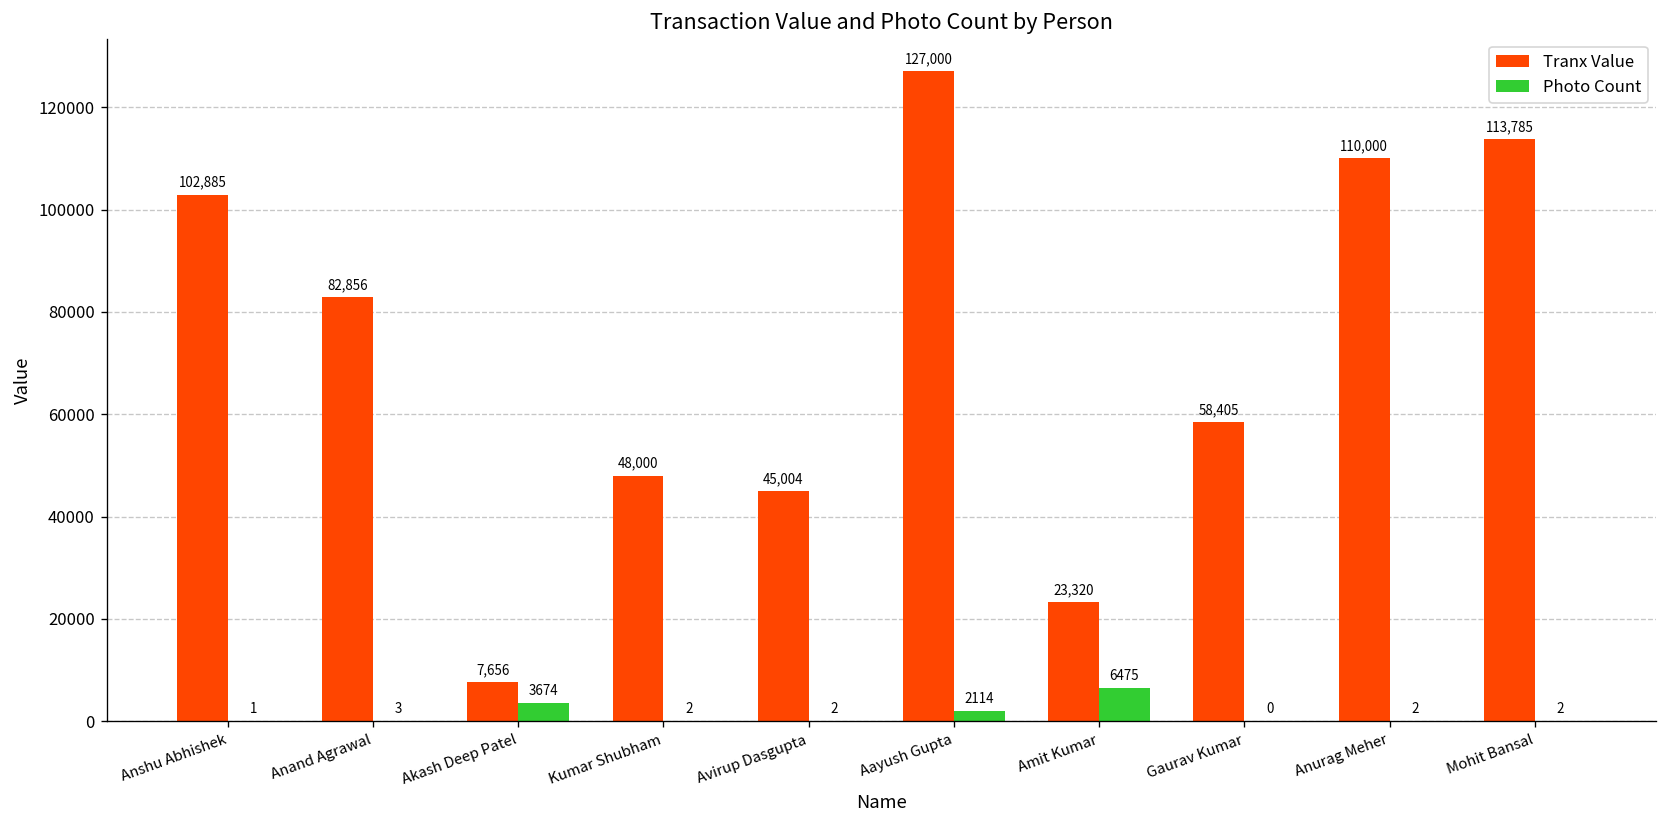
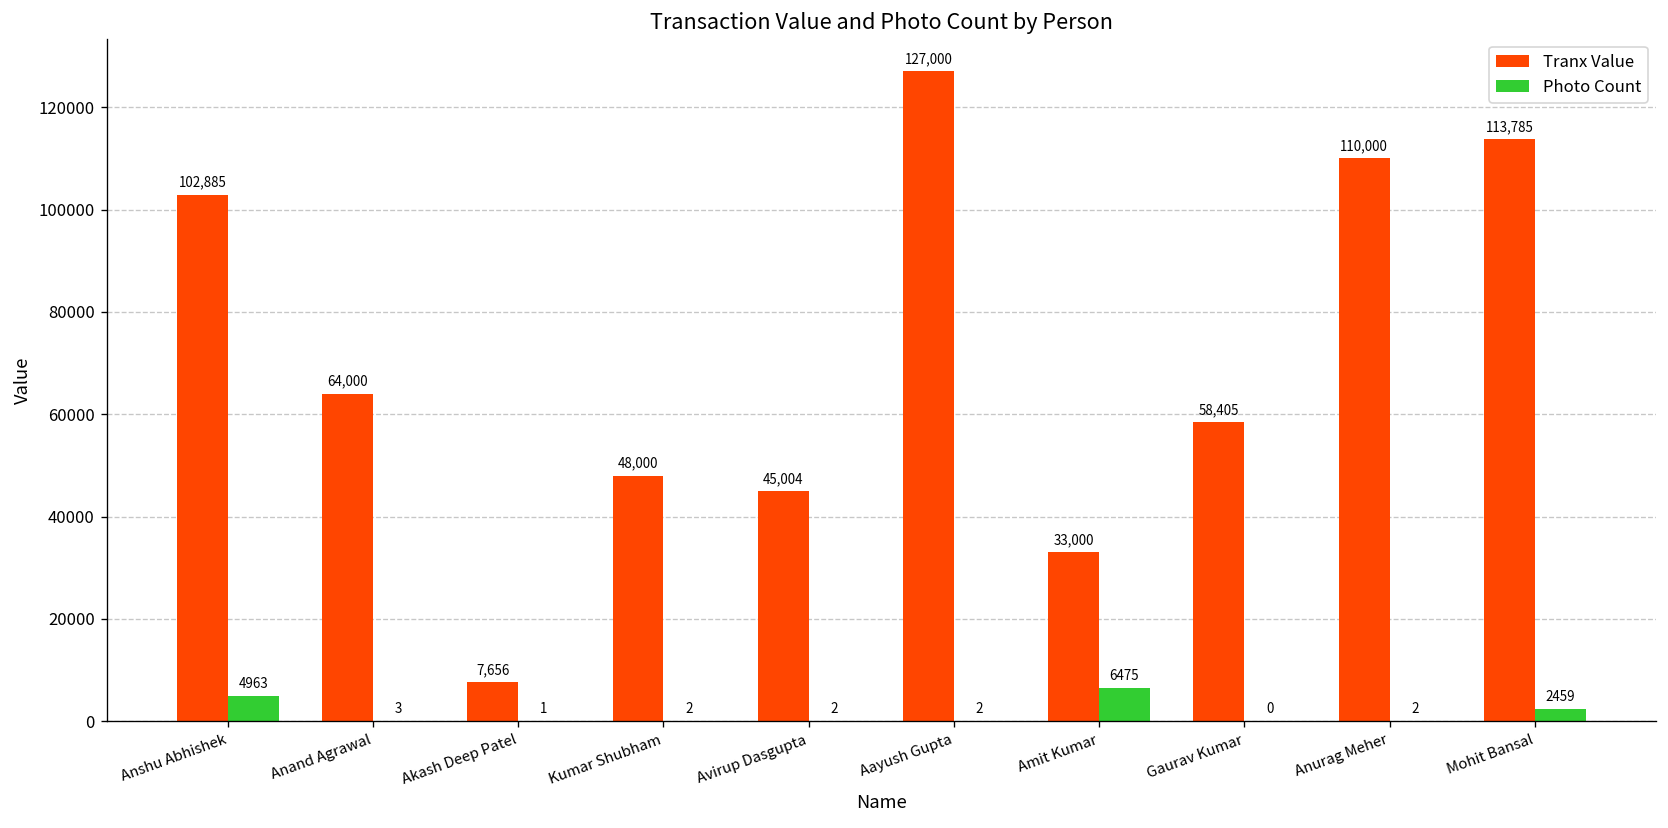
  {
    "Tranx Value": {
      "Anshu Abhishek": "102,885",
-     "Anand Agrawal": "82,856",
+     "Anand Agrawal": "64,000",
      "Akash Deep Patel": "7,656",
      "Kumar Shubham": "48,000",
      "Avirup Dasgupta": "45,004",
      "Aayush Gupta": "127,000",
-     "Amit Kumar": "23,320",
+     "Amit Kumar": "33,000",
      "Gaurav Kumar": "58,405",
      "Anurag Meher": "110,000",
      "Mohit Bansal": "113,785"
    },
    "Photo Count": {
-     "Anshu Abhishek": "1",
+     "Anshu Abhishek": "4963",
      "Anand Agrawal": "3",
-     "Akash Deep Patel": "3674",
+     "Akash Deep Patel": "1",
      "Kumar Shubham": "2",
      "Avirup Dasgupta": "2",
-     "Aayush Gupta": "2114",
+     "Aayush Gupta": "2",
      "Amit Kumar": "6475",
      "Gaurav Kumar": "0",
      "Anurag Meher": "2",
-     "Mohit Bansal": "2"
+     "Mohit Bansal": "2459"
    }
  }
